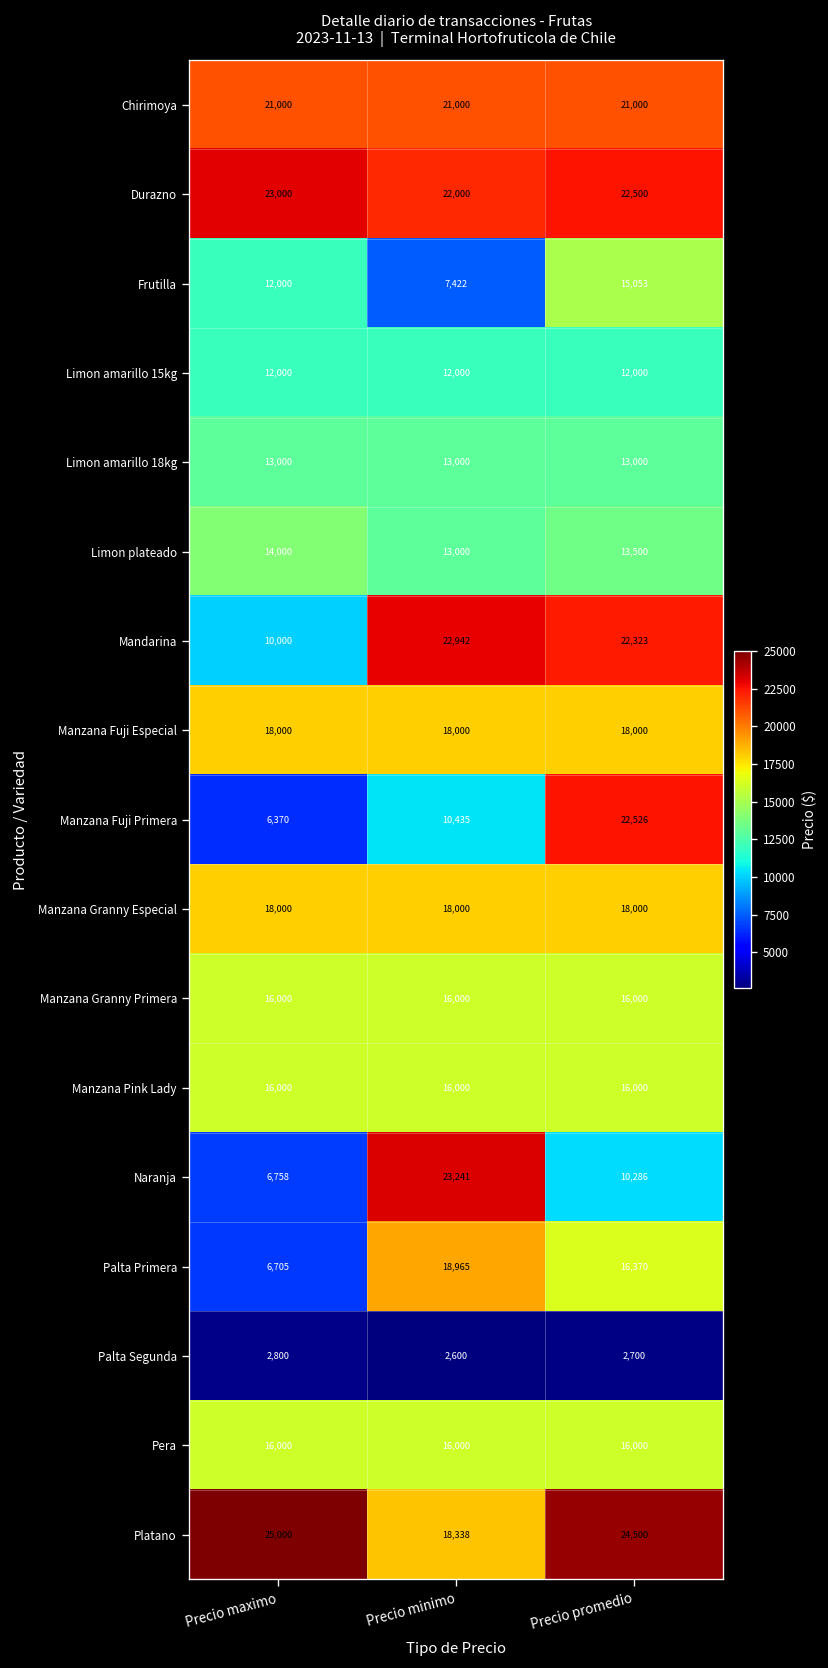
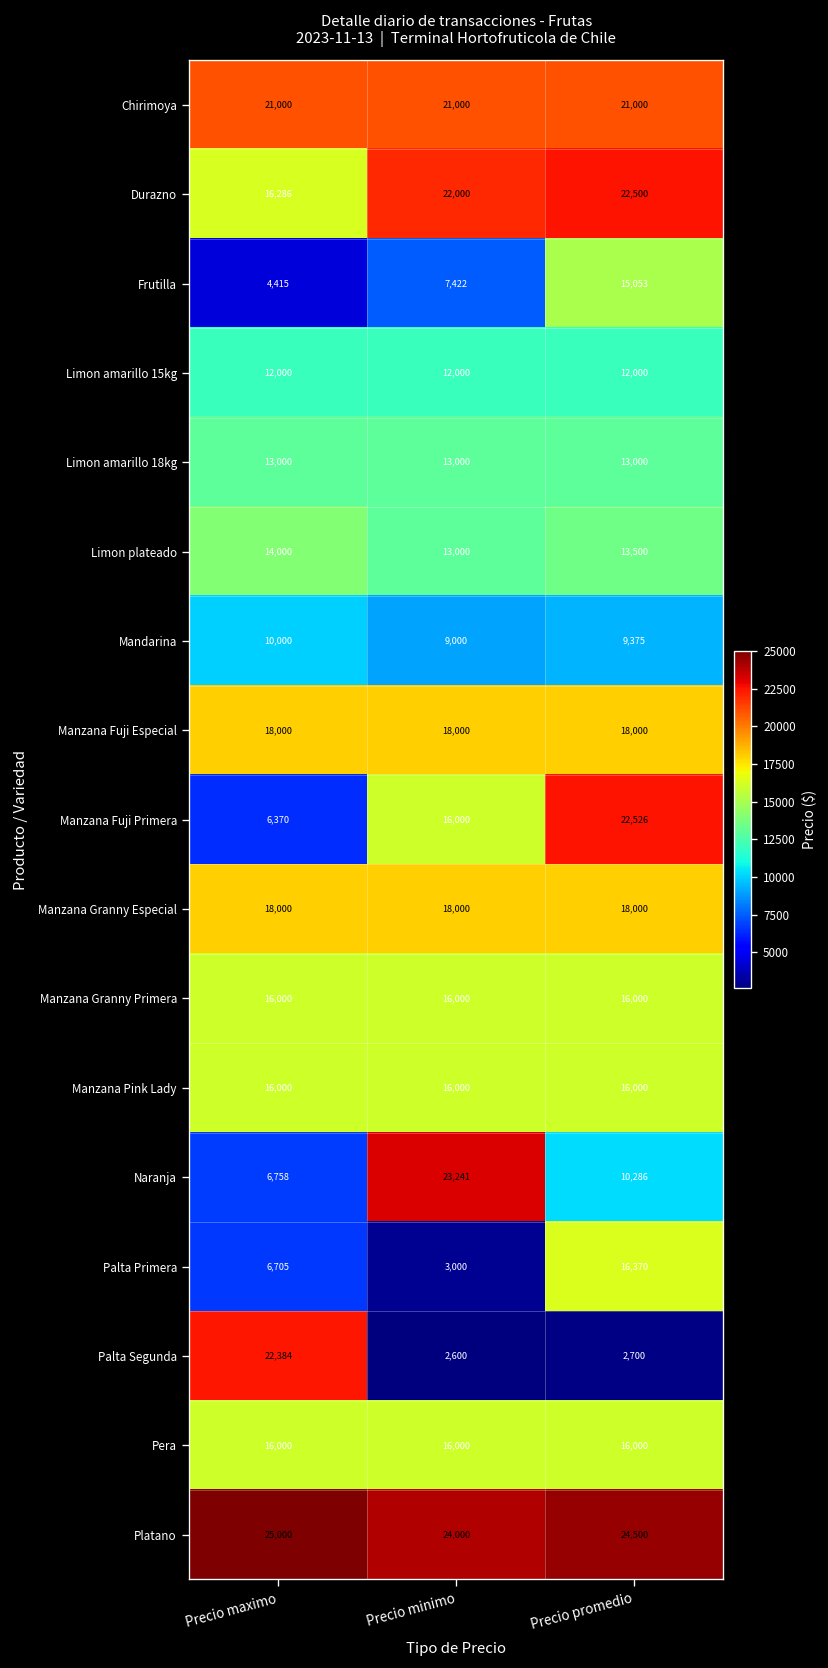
  {
    "Chirimoya": {
      "Precio maximo": "21,000",
      "Precio minimo": "21,000",
      "Precio promedio": "21,000"
    },
    "Durazno": {
-     "Precio maximo": "23,000",
+     "Precio maximo": "16,286",
      "Precio minimo": "22,000",
      "Precio promedio": "22,500"
    },
    "Frutilla": {
-     "Precio maximo": "12,000",
+     "Precio maximo": "4,415",
      "Precio minimo": "7,422",
      "Precio promedio": "15,053"
    },
    "Limon amarillo 15kg": {
      "Precio maximo": "12,000",
      "Precio minimo": "12,000",
      "Precio promedio": "12,000"
    },
    "Limon amarillo 18kg": {
      "Precio maximo": "13,000",
      "Precio minimo": "13,000",
      "Precio promedio": "13,000"
    },
    "Limon plateado": {
      "Precio maximo": "14,000",
      "Precio minimo": "13,000",
      "Precio promedio": "13,500"
    },
    "Mandarina": {
      "Precio maximo": "10,000",
-     "Precio minimo": "22,942",
-     "Precio promedio": "22,323"
+     "Precio minimo": "9,000",
+     "Precio promedio": "9,375"
    },
    "Manzana Fuji Especial": {
      "Precio maximo": "18,000",
      "Precio minimo": "18,000",
      "Precio promedio": "18,000"
    },
    "Manzana Fuji Primera": {
      "Precio maximo": "6,370",
-     "Precio minimo": "10,435",
+     "Precio minimo": "16,000",
      "Precio promedio": "22,526"
    },
    "Manzana Granny Especial": {
      "Precio maximo": "18,000",
      "Precio minimo": "18,000",
      "Precio promedio": "18,000"
    },
    "Manzana Granny Primera": {
      "Precio maximo": "16,000",
      "Precio minimo": "16,000",
      "Precio promedio": "16,000"
    },
    "Manzana Pink Lady": {
      "Precio maximo": "16,000",
      "Precio minimo": "16,000",
      "Precio promedio": "16,000"
    },
    "Naranja": {
      "Precio maximo": "6,758",
      "Precio minimo": "23,241",
      "Precio promedio": "10,286"
    },
    "Palta Primera": {
      "Precio maximo": "6,705",
-     "Precio minimo": "18,965",
+     "Precio minimo": "3,000",
      "Precio promedio": "16,370"
    },
    "Palta Segunda": {
-     "Precio maximo": "2,800",
+     "Precio maximo": "22,384",
      "Precio minimo": "2,600",
      "Precio promedio": "2,700"
    },
    "Pera": {
      "Precio maximo": "16,000",
      "Precio minimo": "16,000",
      "Precio promedio": "16,000"
    },
    "Platano": {
      "Precio maximo": "25,000",
-     "Precio minimo": "18,338",
+     "Precio minimo": "24,000",
      "Precio promedio": "24,500"
    }
  }
